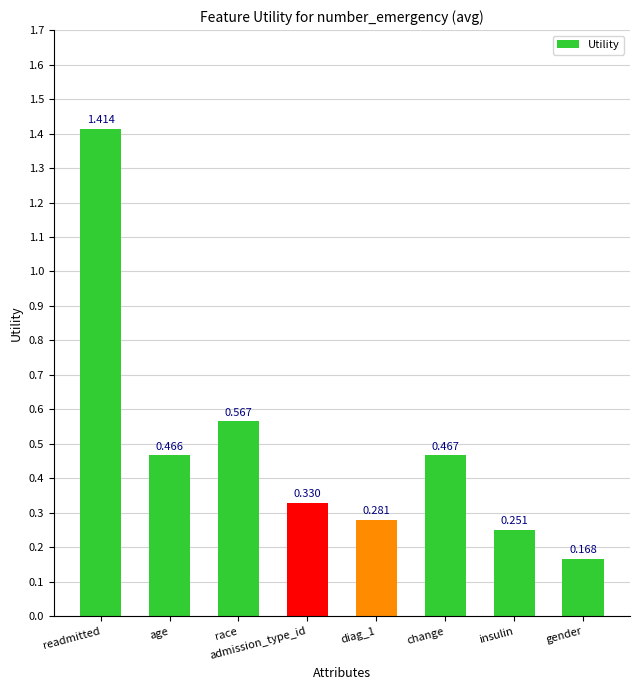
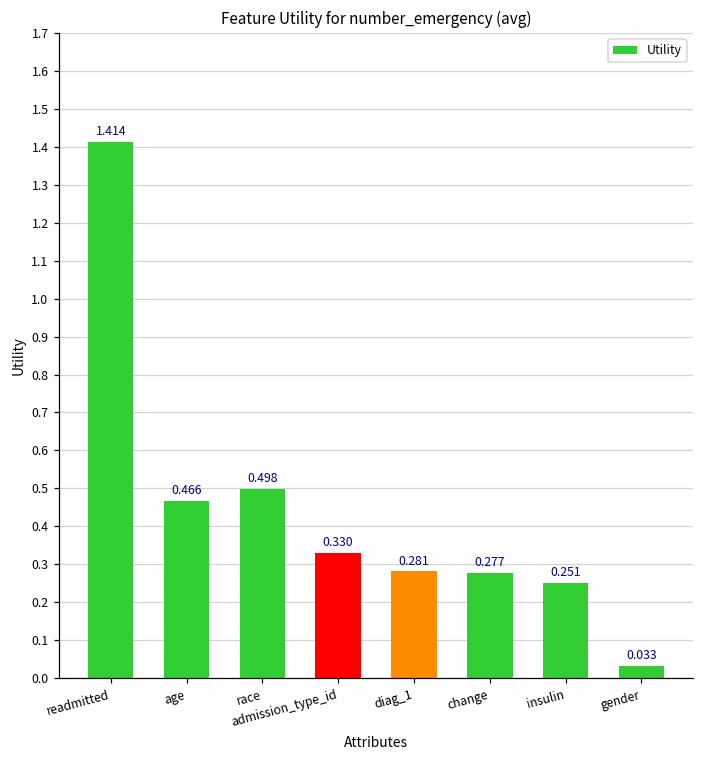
  {
    "readmitted": 1.414,
    "age": 0.466,
-   "race": 0.567,
+   "race": 0.498,
    "admission_type_id": 0.330,
    "diag_1": 0.281,
-   "change": 0.467,
+   "change": 0.277,
    "insulin": 0.251,
-   "gender": 0.168
+   "gender": 0.033
  }
